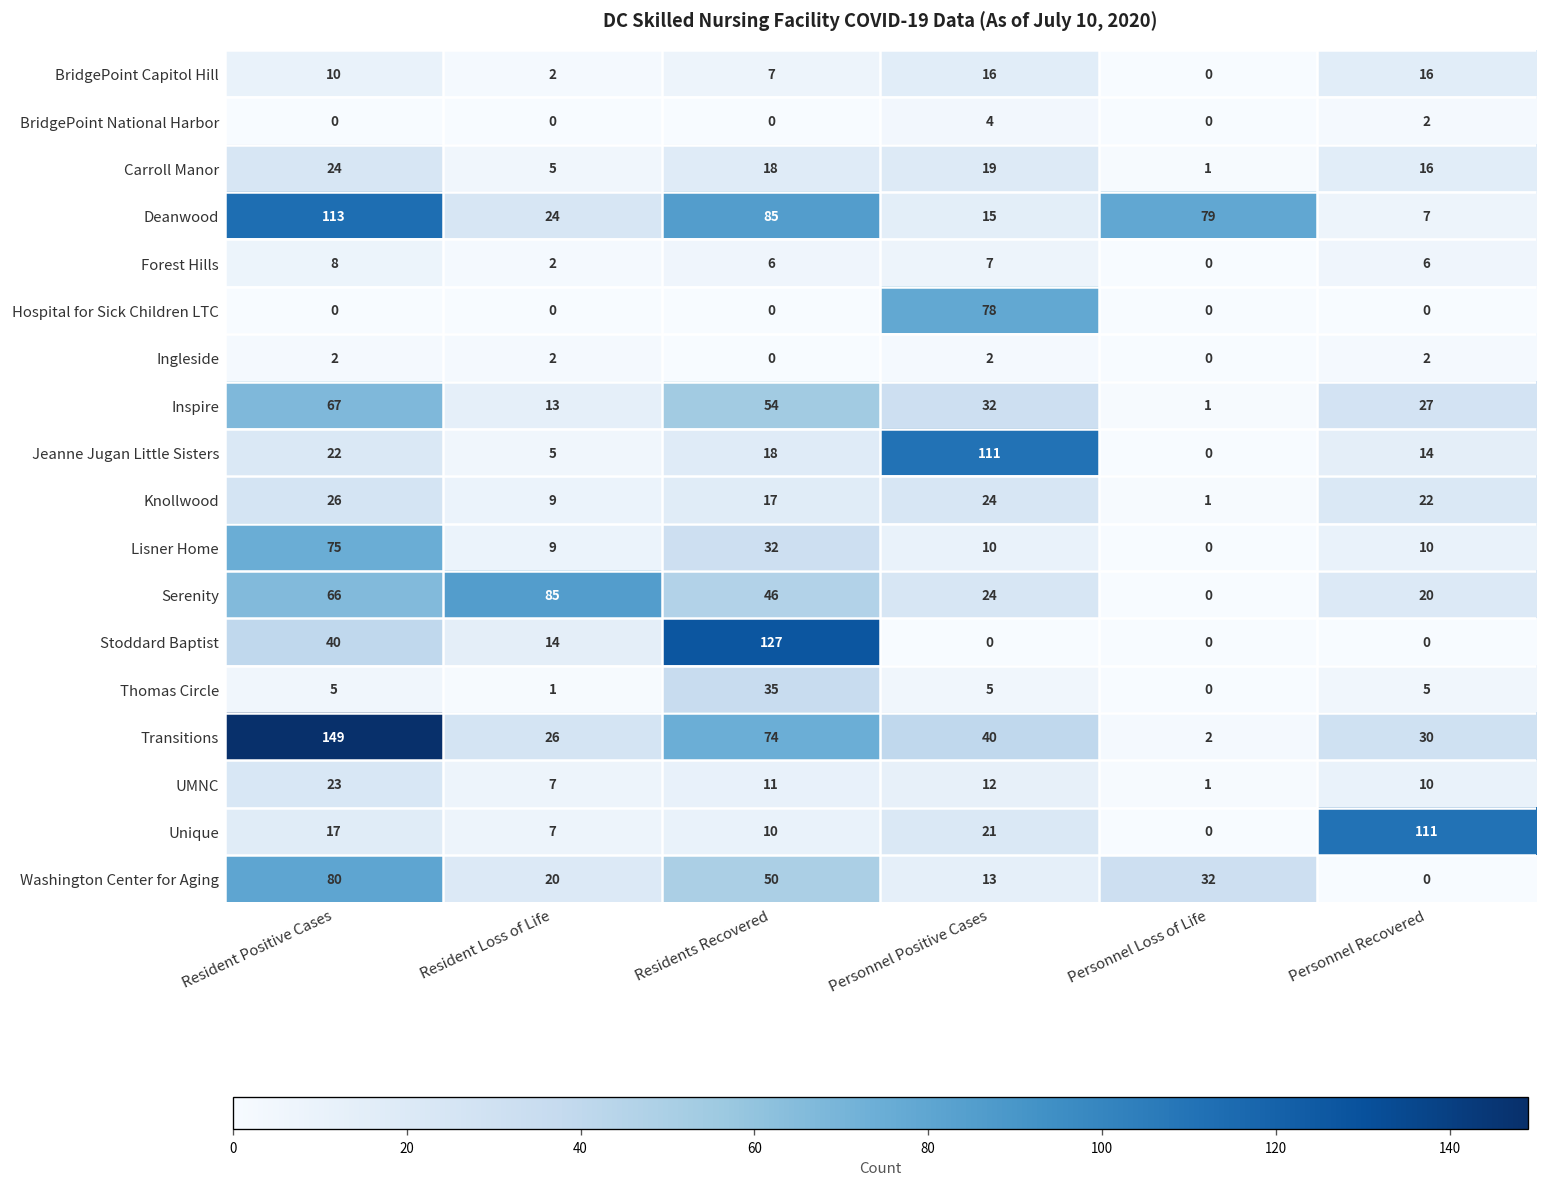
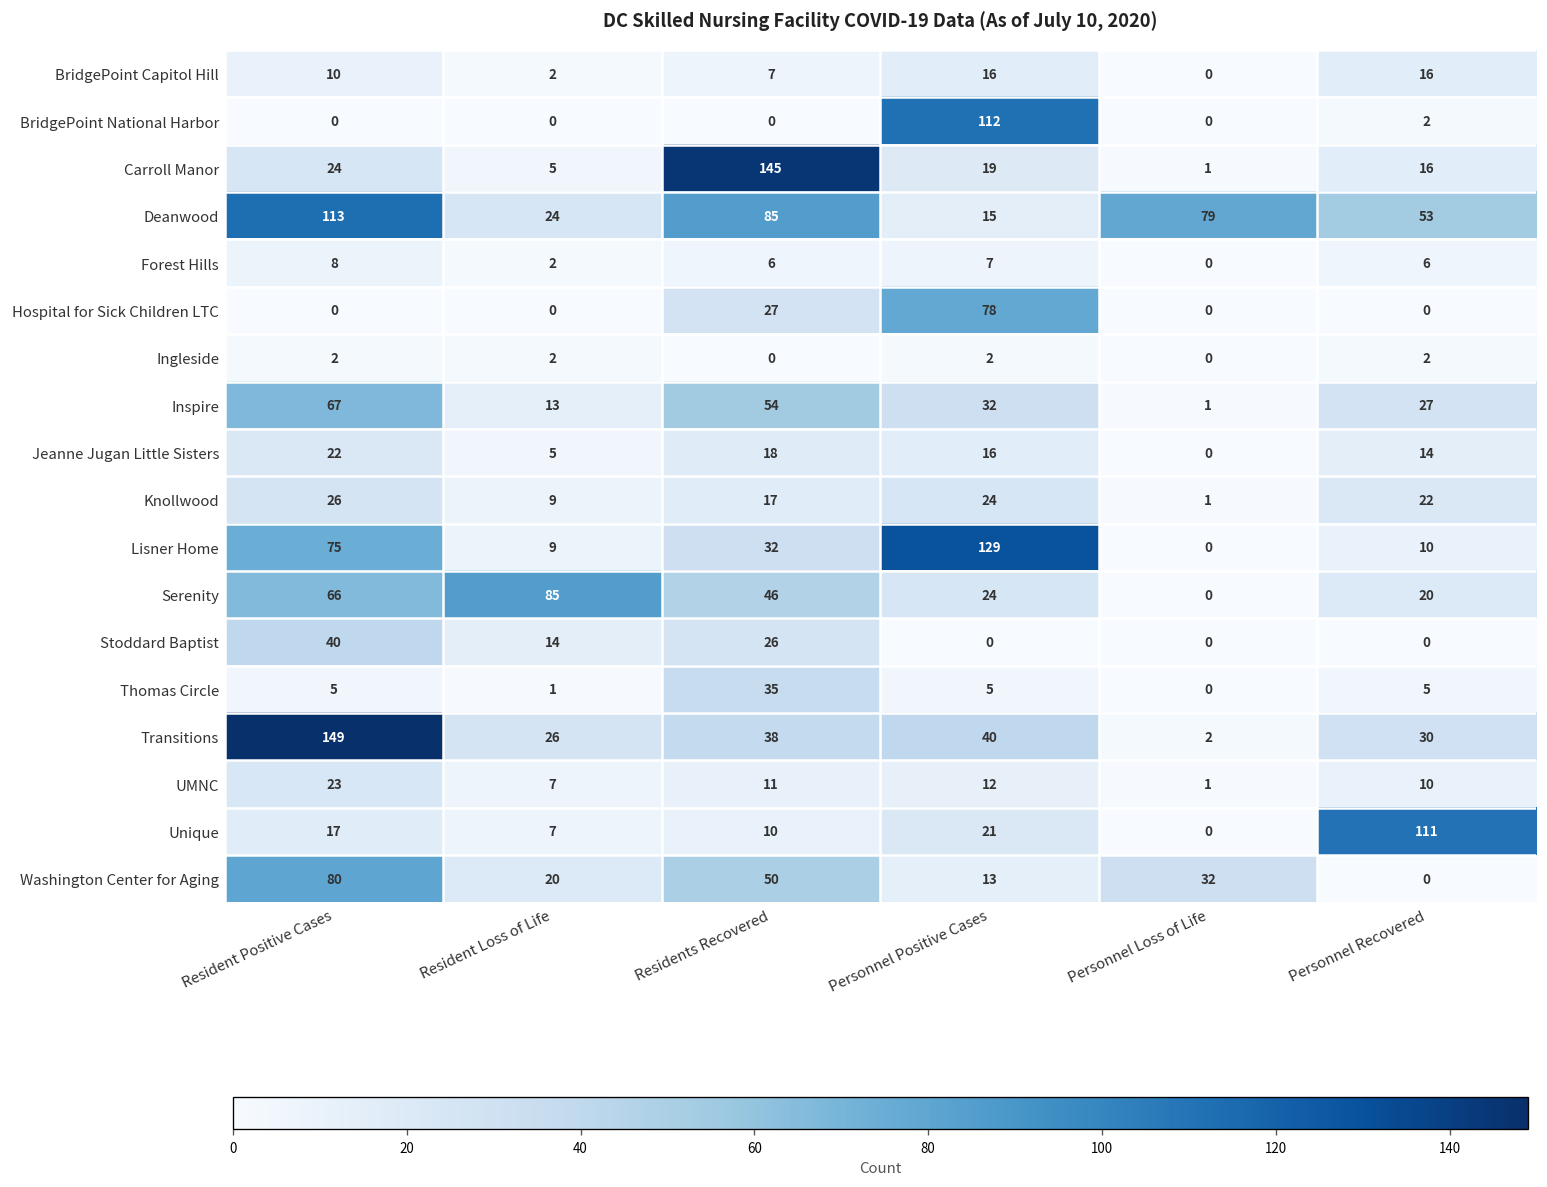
  {
    "BridgePoint Capitol Hill": {
      "Resident Positive Cases": 10,
      "Resident Loss of Life": 2,
      "Residents Recovered": 7,
      "Personnel Positive Cases": 16,
      "Personnel Loss of Life": 0,
      "Personnel Recovered": 16
    },
    "BridgePoint National Harbor": {
      "Resident Positive Cases": 0,
      "Resident Loss of Life": 0,
      "Residents Recovered": 0,
-     "Personnel Positive Cases": 4,
+     "Personnel Positive Cases": 112,
      "Personnel Loss of Life": 0,
      "Personnel Recovered": 2
    },
    "Carroll Manor": {
      "Resident Positive Cases": 24,
      "Resident Loss of Life": 5,
-     "Residents Recovered": 18,
+     "Residents Recovered": 145,
      "Personnel Positive Cases": 19,
      "Personnel Loss of Life": 1,
      "Personnel Recovered": 16
    },
    "Deanwood": {
      "Resident Positive Cases": 113,
      "Resident Loss of Life": 24,
      "Residents Recovered": 85,
      "Personnel Positive Cases": 15,
      "Personnel Loss of Life": 79,
-     "Personnel Recovered": 7
+     "Personnel Recovered": 53
    },
    "Forest Hills": {
      "Resident Positive Cases": 8,
      "Resident Loss of Life": 2,
      "Residents Recovered": 6,
      "Personnel Positive Cases": 7,
      "Personnel Loss of Life": 0,
      "Personnel Recovered": 6
    },
    "Hospital for Sick Children LTC": {
      "Resident Positive Cases": 0,
      "Resident Loss of Life": 0,
-     "Residents Recovered": 0,
+     "Residents Recovered": 27,
      "Personnel Positive Cases": 78,
      "Personnel Loss of Life": 0,
      "Personnel Recovered": 0
    },
    "Ingleside": {
      "Resident Positive Cases": 2,
      "Resident Loss of Life": 2,
      "Residents Recovered": 0,
      "Personnel Positive Cases": 2,
      "Personnel Loss of Life": 0,
      "Personnel Recovered": 2
    },
    "Inspire": {
      "Resident Positive Cases": 67,
      "Resident Loss of Life": 13,
      "Residents Recovered": 54,
      "Personnel Positive Cases": 32,
      "Personnel Loss of Life": 1,
      "Personnel Recovered": 27
    },
    "Jeanne Jugan Little Sisters": {
      "Resident Positive Cases": 22,
      "Resident Loss of Life": 5,
      "Residents Recovered": 18,
-     "Personnel Positive Cases": 111,
+     "Personnel Positive Cases": 16,
      "Personnel Loss of Life": 0,
      "Personnel Recovered": 14
    },
    "Knollwood": {
      "Resident Positive Cases": 26,
      "Resident Loss of Life": 9,
      "Residents Recovered": 17,
      "Personnel Positive Cases": 24,
      "Personnel Loss of Life": 1,
      "Personnel Recovered": 22
    },
    "Lisner Home": {
      "Resident Positive Cases": 75,
      "Resident Loss of Life": 9,
      "Residents Recovered": 32,
-     "Personnel Positive Cases": 10,
+     "Personnel Positive Cases": 129,
      "Personnel Loss of Life": 0,
      "Personnel Recovered": 10
    },
    "Serenity": {
      "Resident Positive Cases": 66,
      "Resident Loss of Life": 85,
      "Residents Recovered": 46,
      "Personnel Positive Cases": 24,
      "Personnel Loss of Life": 0,
      "Personnel Recovered": 20
    },
    "Stoddard Baptist": {
      "Resident Positive Cases": 40,
      "Resident Loss of Life": 14,
-     "Residents Recovered": 127,
+     "Residents Recovered": 26,
      "Personnel Positive Cases": 0,
      "Personnel Loss of Life": 0,
      "Personnel Recovered": 0
    },
    "Thomas Circle": {
      "Resident Positive Cases": 5,
      "Resident Loss of Life": 1,
      "Residents Recovered": 35,
      "Personnel Positive Cases": 5,
      "Personnel Loss of Life": 0,
      "Personnel Recovered": 5
    },
    "Transitions": {
      "Resident Positive Cases": 149,
      "Resident Loss of Life": 26,
-     "Residents Recovered": 74,
+     "Residents Recovered": 38,
      "Personnel Positive Cases": 40,
      "Personnel Loss of Life": 2,
      "Personnel Recovered": 30
    },
    "UMNC": {
      "Resident Positive Cases": 23,
      "Resident Loss of Life": 7,
      "Residents Recovered": 11,
      "Personnel Positive Cases": 12,
      "Personnel Loss of Life": 1,
      "Personnel Recovered": 10
    },
    "Unique": {
      "Resident Positive Cases": 17,
      "Resident Loss of Life": 7,
      "Residents Recovered": 10,
      "Personnel Positive Cases": 21,
      "Personnel Loss of Life": 0,
      "Personnel Recovered": 111
    },
    "Washington Center for Aging": {
      "Resident Positive Cases": 80,
      "Resident Loss of Life": 20,
      "Residents Recovered": 50,
      "Personnel Positive Cases": 13,
      "Personnel Loss of Life": 32,
      "Personnel Recovered": 0
    }
  }
